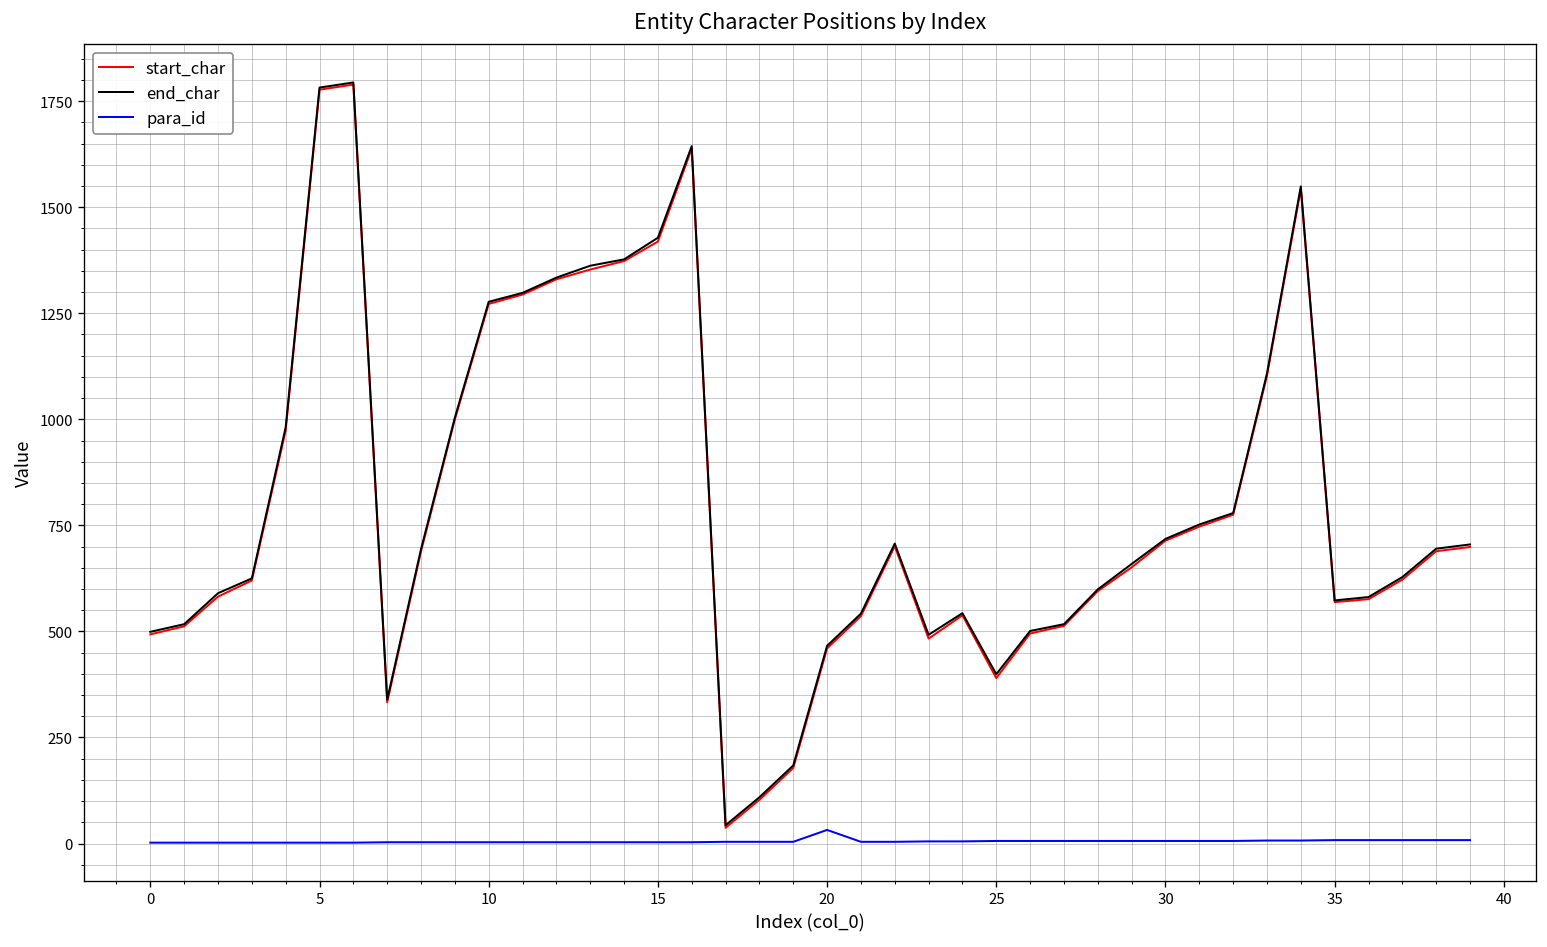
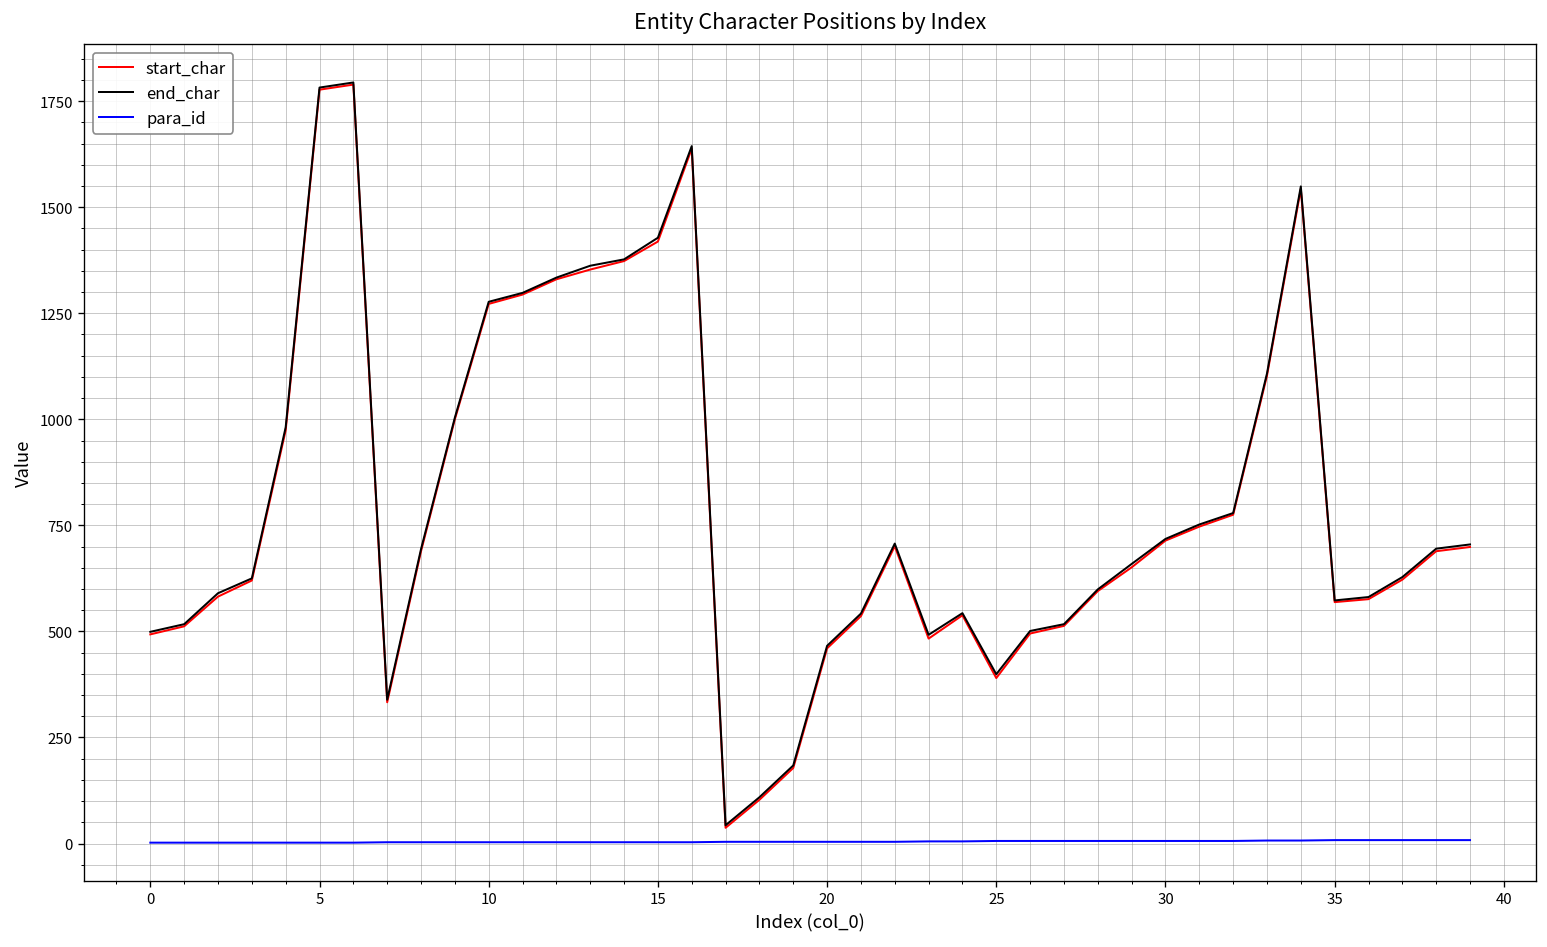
  {
    "start_char": {
      "15": 1420,
      "25": 390
    },
    "end_char": {
      "15": 1430,
      "25": 400
    },
    "para_id": {
      "0": 0,
      "5": 0,
      "10": 0,
      "15": 0,
-     "20": 30,
+     "20": 0,
      "25": 10,
      "30": 10,
      "35": 10
    }
  }
